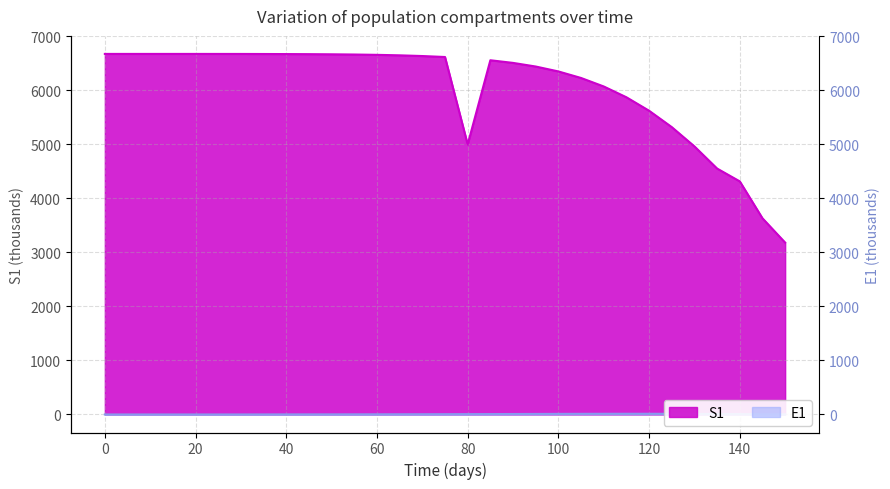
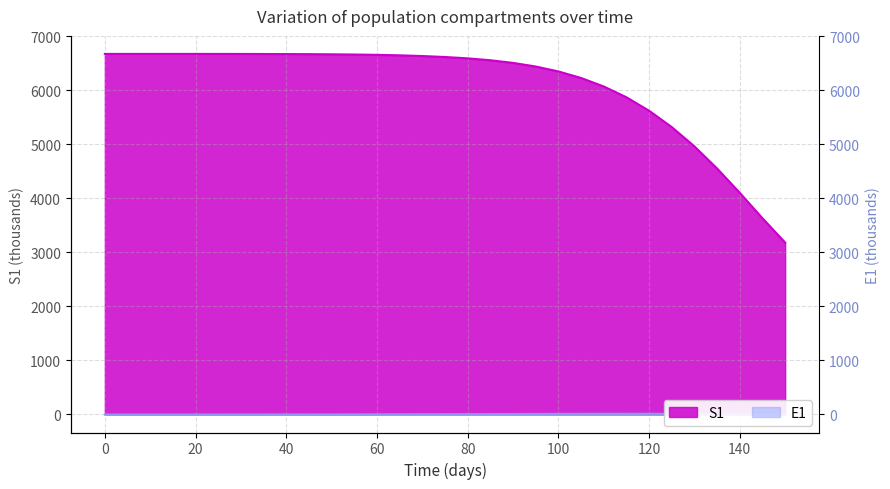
  {
    "S1": {
      "0": 6700,
      "20": 6700,
      "40": 6700,
      "60": 6700,
-     "80": 5000,
+     "80": 6600,
      "100": 6300,
      "120": 5600,
-     "140": 4300
+     "140": 4100
    },
    "E1": {
      "0": 0,
      "20": 0,
      "40": 0,
      "60": 0,
      "80": 0,
      "100": 0,
      "120": 0
    }
  }
